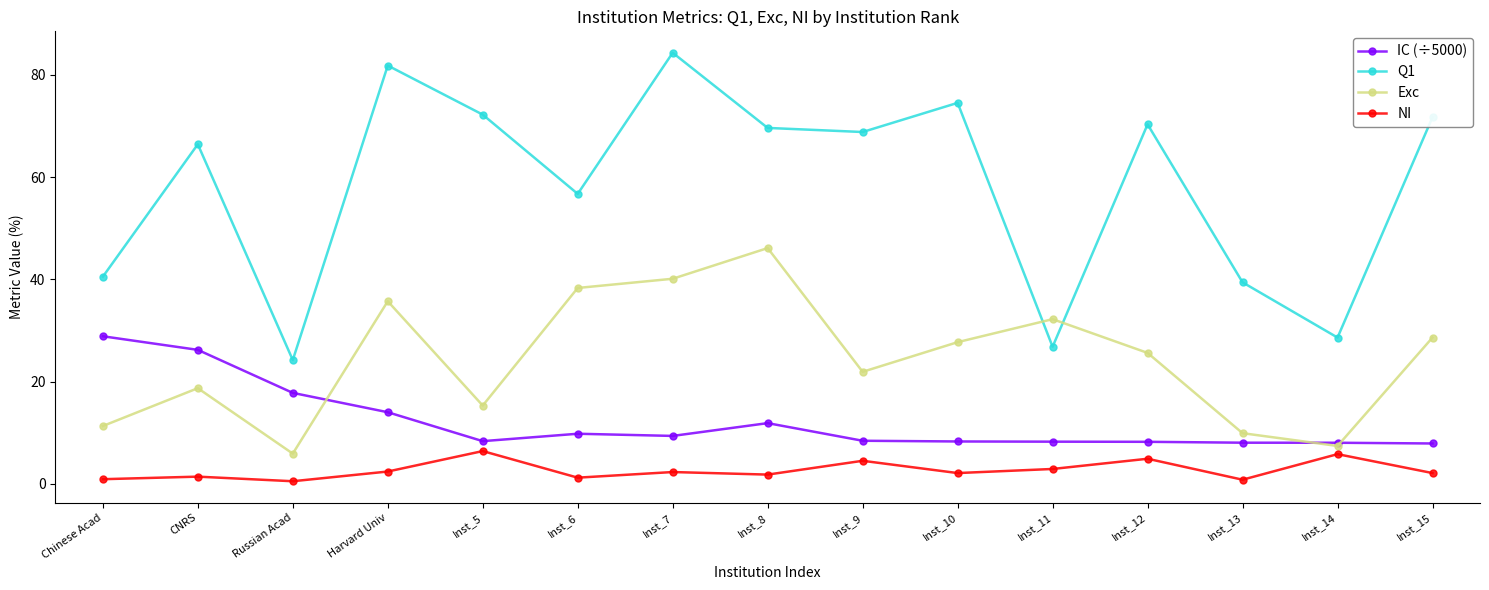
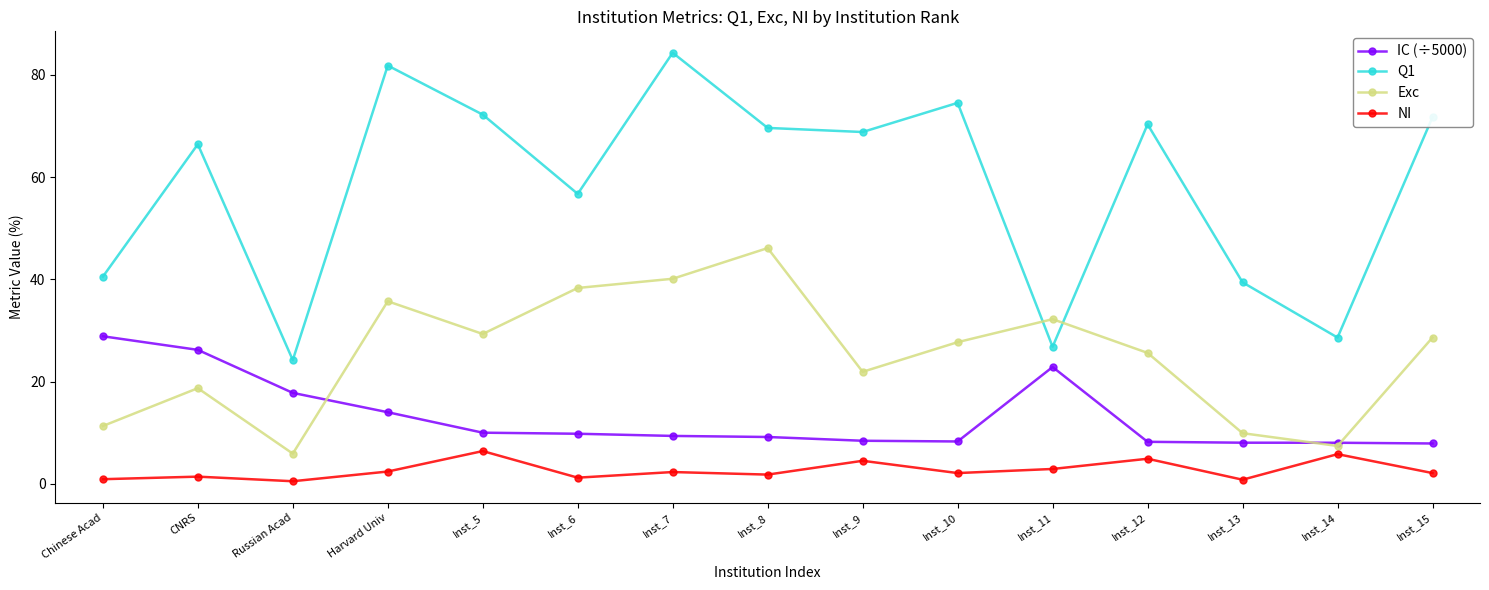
  {
    "IC (÷5000)": {
      "Chinese Acad": 29,
      "CNRS": 26,
      "Russian Acad": 18,
      "Harvard Univ": 14,
-     "Inst_5": 8,
+     "Inst_5": 10,
      "Inst_6": 10,
      "Inst_7": 9,
-     "Inst_8": 12,
+     "Inst_8": 9,
      "Inst_9": 8,
      "Inst_10": 8,
-     "Inst_11": 8,
+     "Inst_11": 23,
      "Inst_12": 8,
      "Inst_13": 8,
      "Inst_14": 8,
      "Inst_15": 8
    },
    "Q1": {
      "Chinese Acad": 41,
      "CNRS": 66,
      "Russian Acad": 24,
      "Harvard Univ": 82,
      "Inst_5": 72,
      "Inst_6": 57,
      "Inst_7": 84,
      "Inst_8": 70,
      "Inst_9": 69,
      "Inst_10": 75,
      "Inst_11": 27,
      "Inst_12": 70,
      "Inst_13": 39,
      "Inst_14": 29
    },
    "Exc": {
      "Chinese Acad": 11,
      "CNRS": 19,
      "Russian Acad": 6,
      "Harvard Univ": 36,
-     "Inst_5": 15,
+     "Inst_5": 29,
      "Inst_6": 38,
      "Inst_7": 40,
      "Inst_8": 46,
      "Inst_9": 22,
      "Inst_10": 28,
      "Inst_11": 32,
      "Inst_12": 26,
      "Inst_13": 10,
      "Inst_14": 7,
      "Inst_15": 29
    },
    "NI": {
      "Chinese Acad": 1,
      "CNRS": 1,
      "Russian Acad": 1,
      "Harvard Univ": 2,
      "Inst_5": 6,
      "Inst_6": 1,
      "Inst_7": 2,
      "Inst_8": 2,
      "Inst_9": 5,
      "Inst_10": 2,
      "Inst_11": 3,
      "Inst_12": 5,
      "Inst_13": 1,
      "Inst_14": 6,
      "Inst_15": 2
    }
  }
